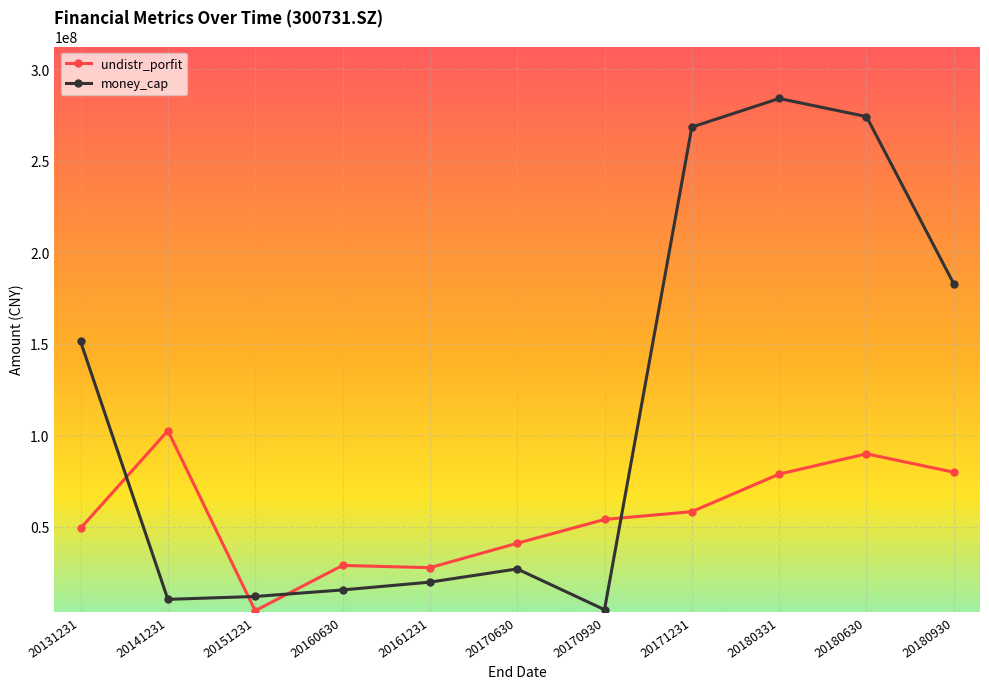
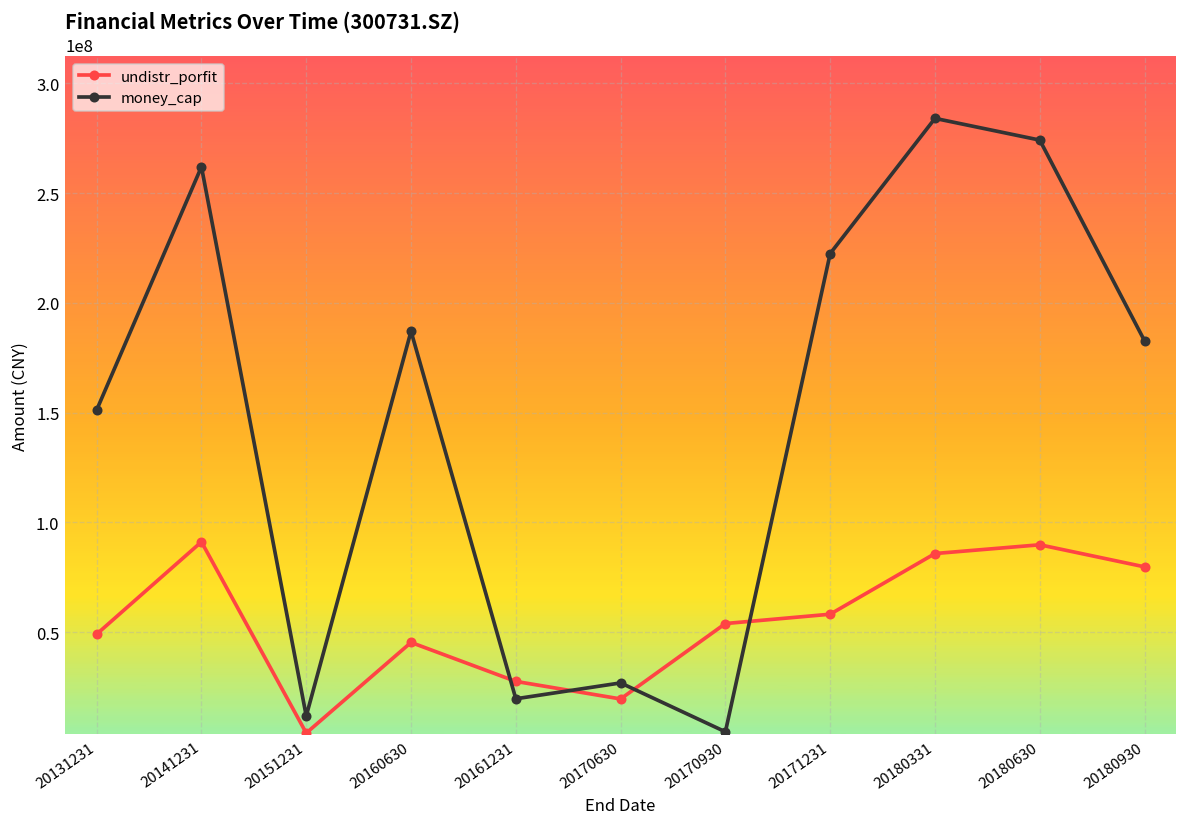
  {
    "undistr_porfit": {
      "20131231": 49000000,
-     "20141231": 102000000,
+     "20141231": 91000000,
      "20151231": 4000000,
-     "20160630": 29000000,
+     "20160630": 45000000,
      "20161231": 28000000,
-     "20170630": 41000000,
+     "20170630": 20000000,
      "20170930": 54000000,
      "20171231": 58000000,
-     "20180331": 79000000,
+     "20180331": 86000000,
      "20180630": 90000000,
      "20180930": 80000000
    },
    "money_cap": {
      "20131231": 151000000,
-     "20141231": 10000000,
+     "20141231": 262000000,
      "20151231": 12000000,
-     "20160630": 15000000,
+     "20160630": 187000000,
      "20161231": 20000000,
      "20170630": 27000000,
      "20170930": 5000000,
-     "20171231": 268000000,
+     "20171231": 223000000,
      "20180331": 284000000,
      "20180630": 274000000,
      "20180930": 183000000
    }
  }
